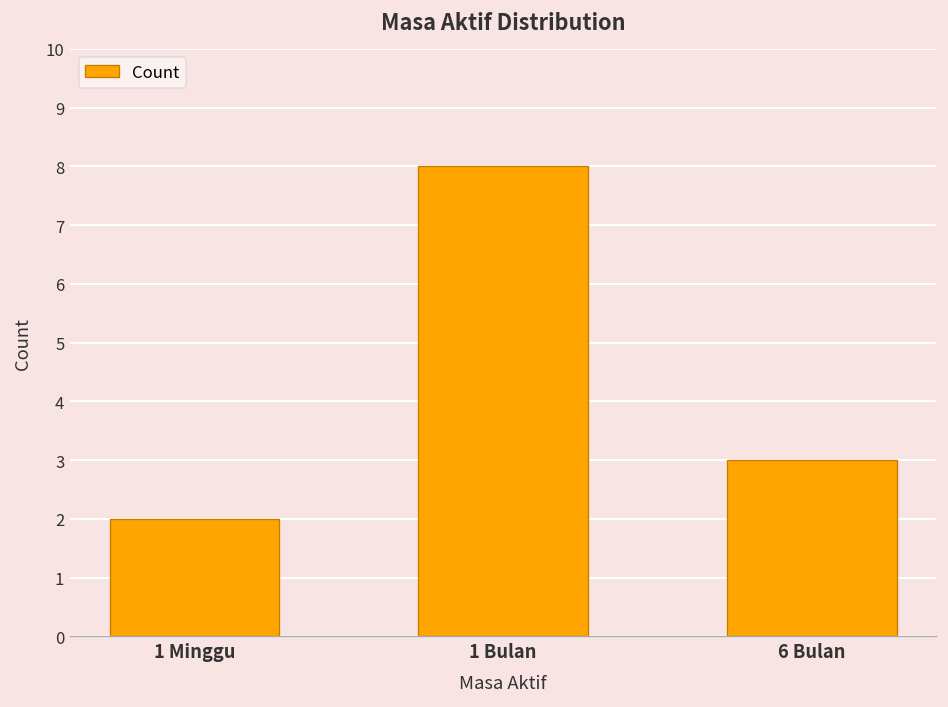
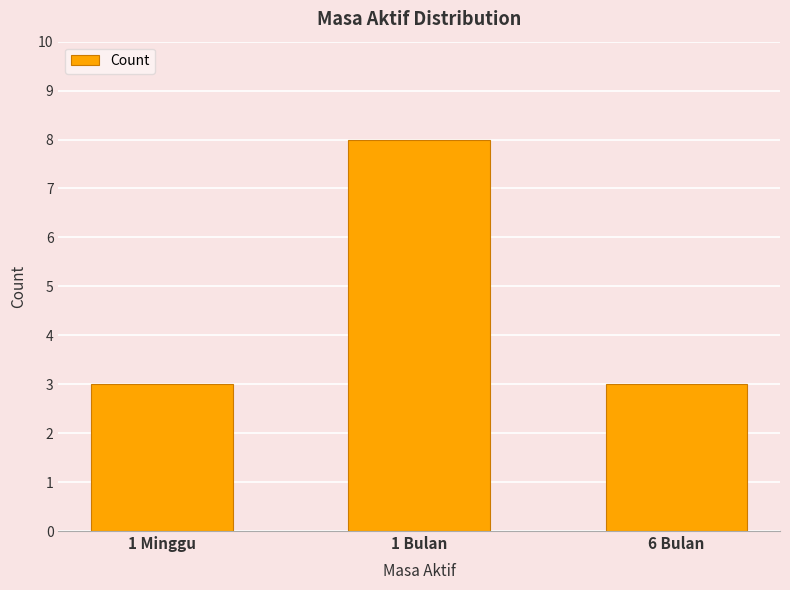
  {
-   "1 Minggu": 2,
+   "1 Minggu": 3,
    "1 Bulan": 8,
    "6 Bulan": 3
  }
